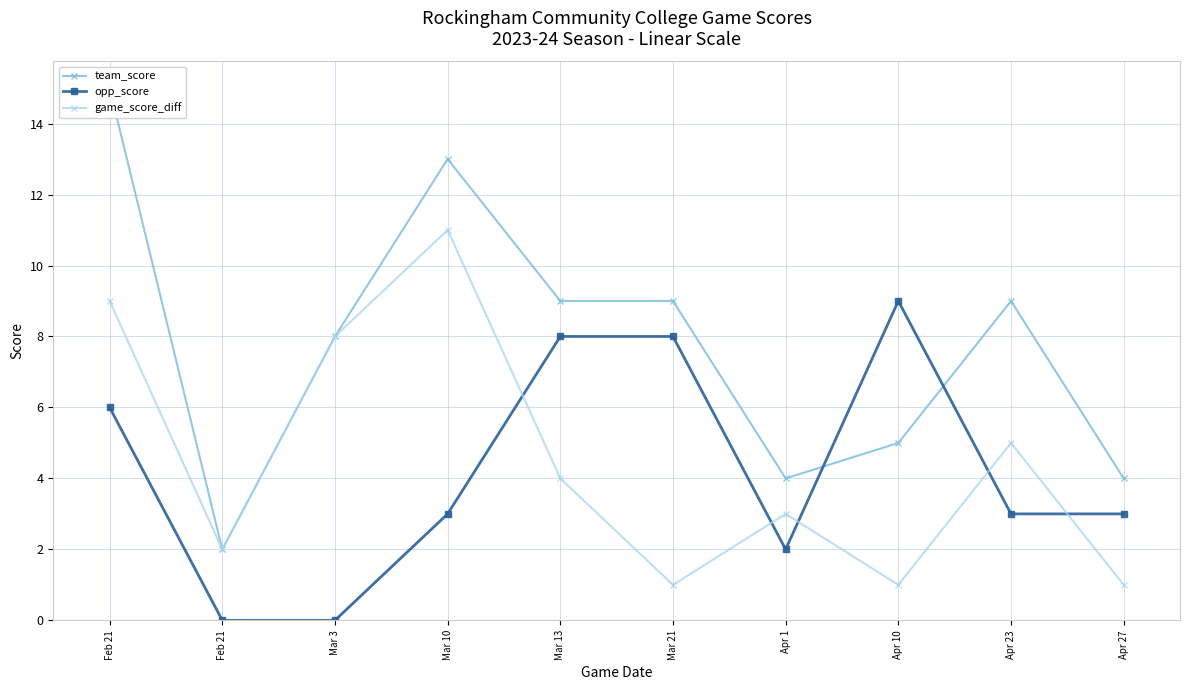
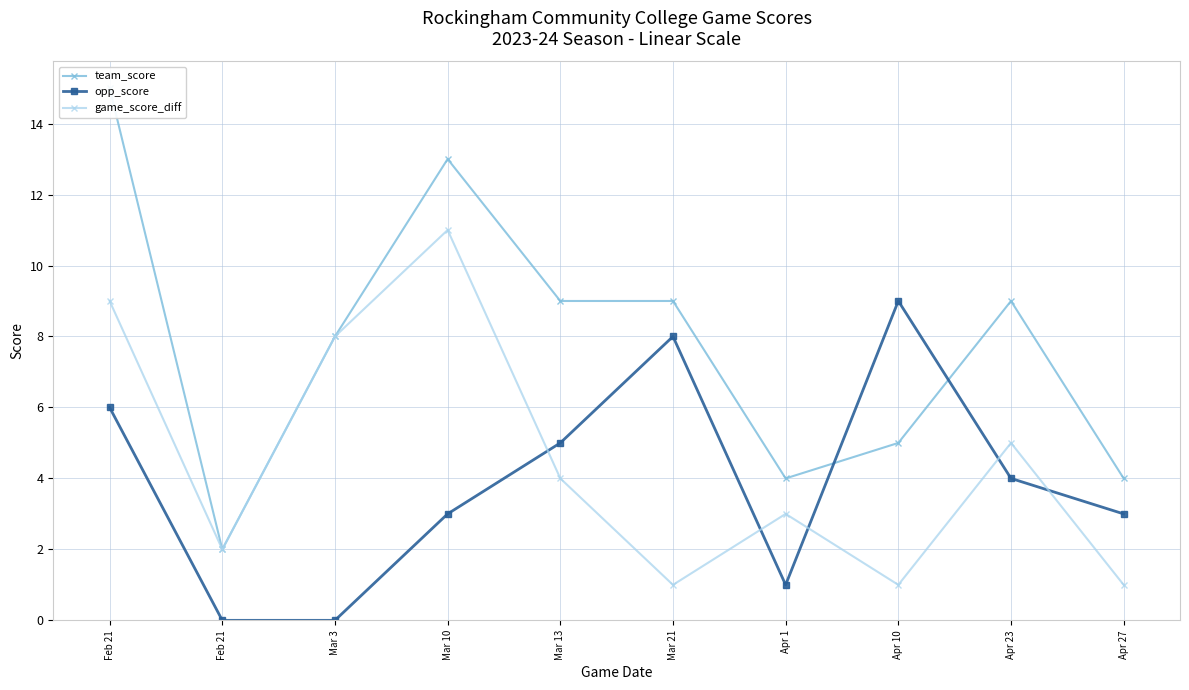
  {
    "opp_score": {
      "Mar 3": 0,
      "Mar 10": 3,
-     "Mar 13": 8,
+     "Mar 13": 5,
      "Mar 21": 8,
-     "Apr 1": 2,
+     "Apr 1": 1,
      "Apr 10": 9,
-     "Apr 23": 3,
+     "Apr 23": 4,
      "Apr 27": 3
    }
  }
